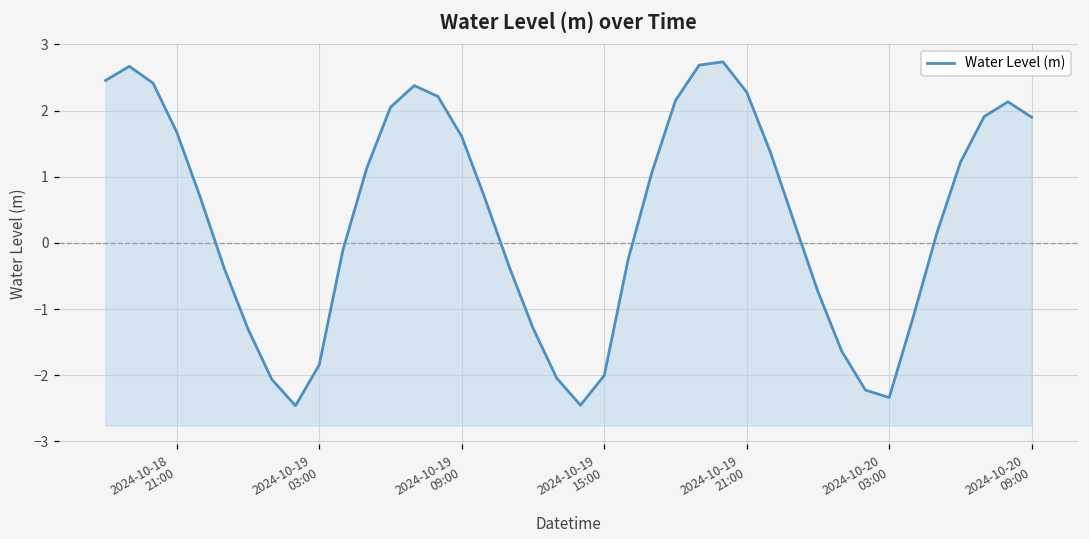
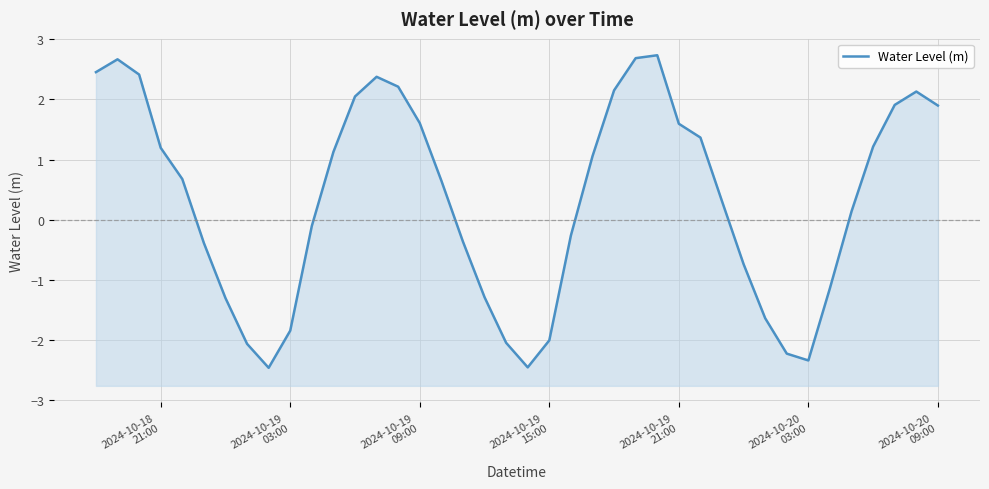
  {
-   "2024-10-18 21:00": 1.7,
+   "2024-10-18 21:00": 1.2,
    "2024-10-19 03:00": -1.8,
    "2024-10-19 09:00": 1.6,
    "2024-10-19 15:00": -2.0,
-   "2024-10-19 21:00": 2.3,
+   "2024-10-19 21:00": 1.6,
    "2024-10-20 03:00": -2.3,
    "2024-10-20 09:00": 1.9
  }
